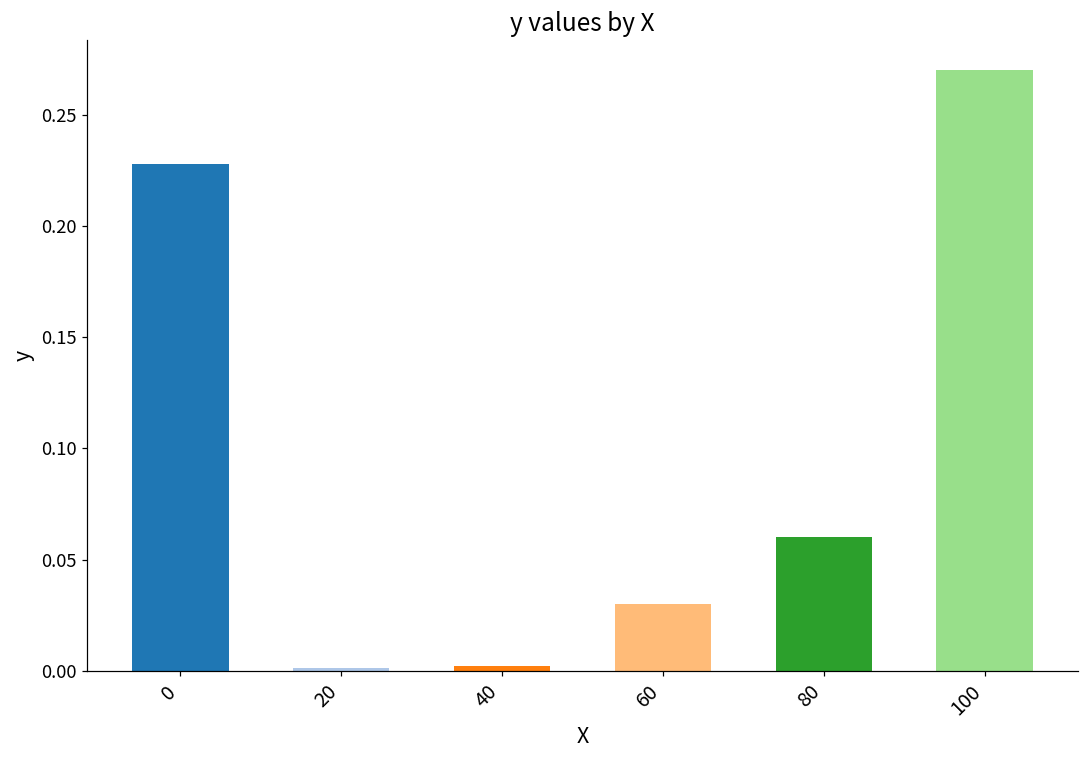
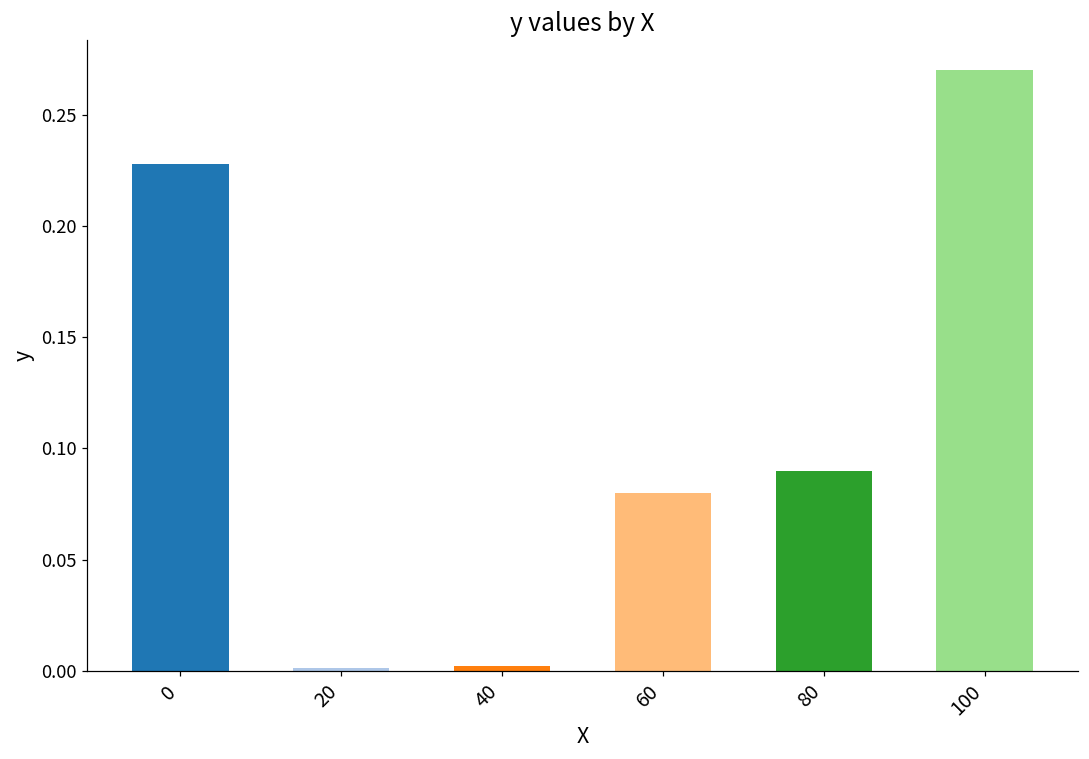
  {
    "0": 0.228,
    "40": 0.002,
-   "60": 0.03,
-   "80": 0.06,
+   "60": 0.08,
+   "80": 0.09,
    "100": 0.27
  }
